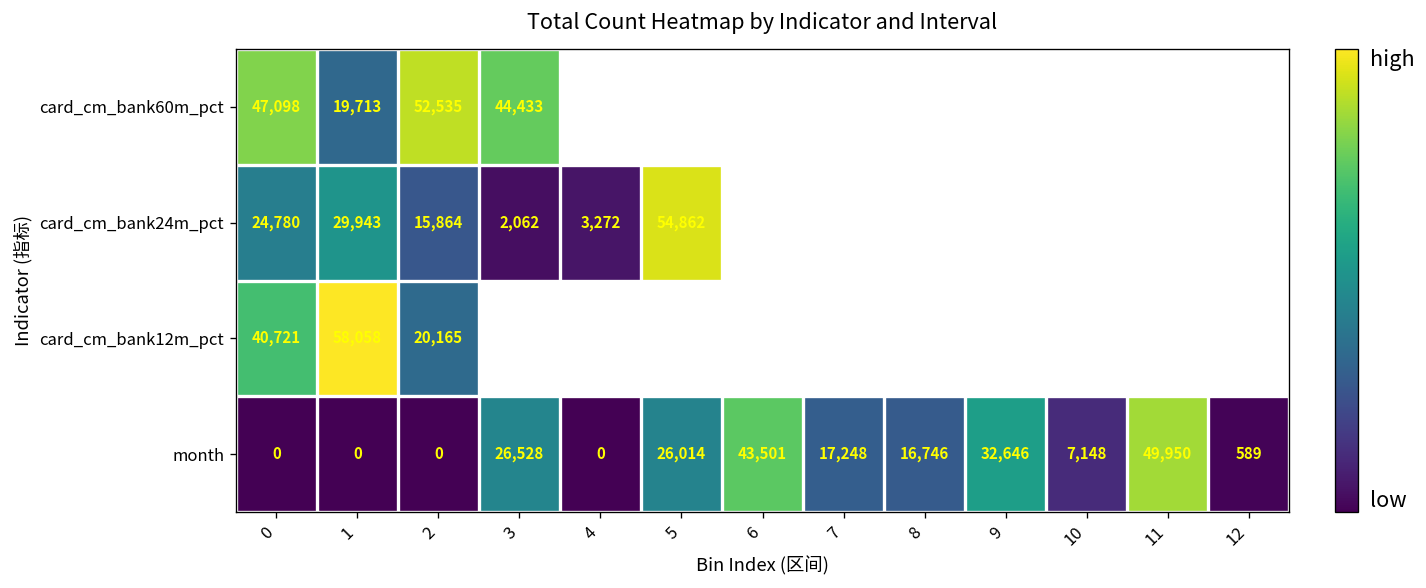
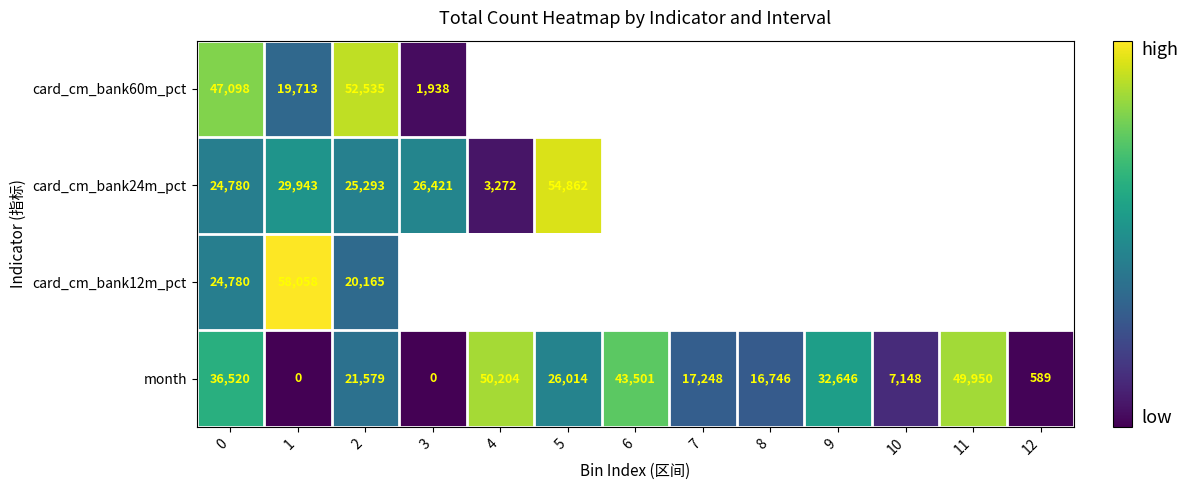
  {
    "card_cm_bank60m_pct": {
      "0": "47,098",
      "1": "19,713",
      "2": "52,535",
-     "3": "44,433"
+     "3": "1,938"
    },
    "card_cm_bank24m_pct": {
      "0": "24,780",
      "1": "29,943",
-     "2": "15,864",
-     "3": "2,062",
+     "2": "25,293",
+     "3": "26,421",
      "4": "3,272"
    },
    "card_cm_bank12m_pct": {
-     "0": "40,721",
+     "0": "24,780",
      "2": "20,165"
    },
    "month": {
-     "0": "0",
+     "0": "36,520",
      "1": "0",
-     "2": "0",
-     "3": "26,528",
-     "4": "0",
+     "2": "21,579",
+     "3": "0",
+     "4": "50,204",
      "5": "26,014",
      "6": "43,501",
      "7": "17,248",
      "8": "16,746",
      "9": "32,646",
      "10": "7,148",
      "11": "49,950",
      "12": "589"
    }
  }
